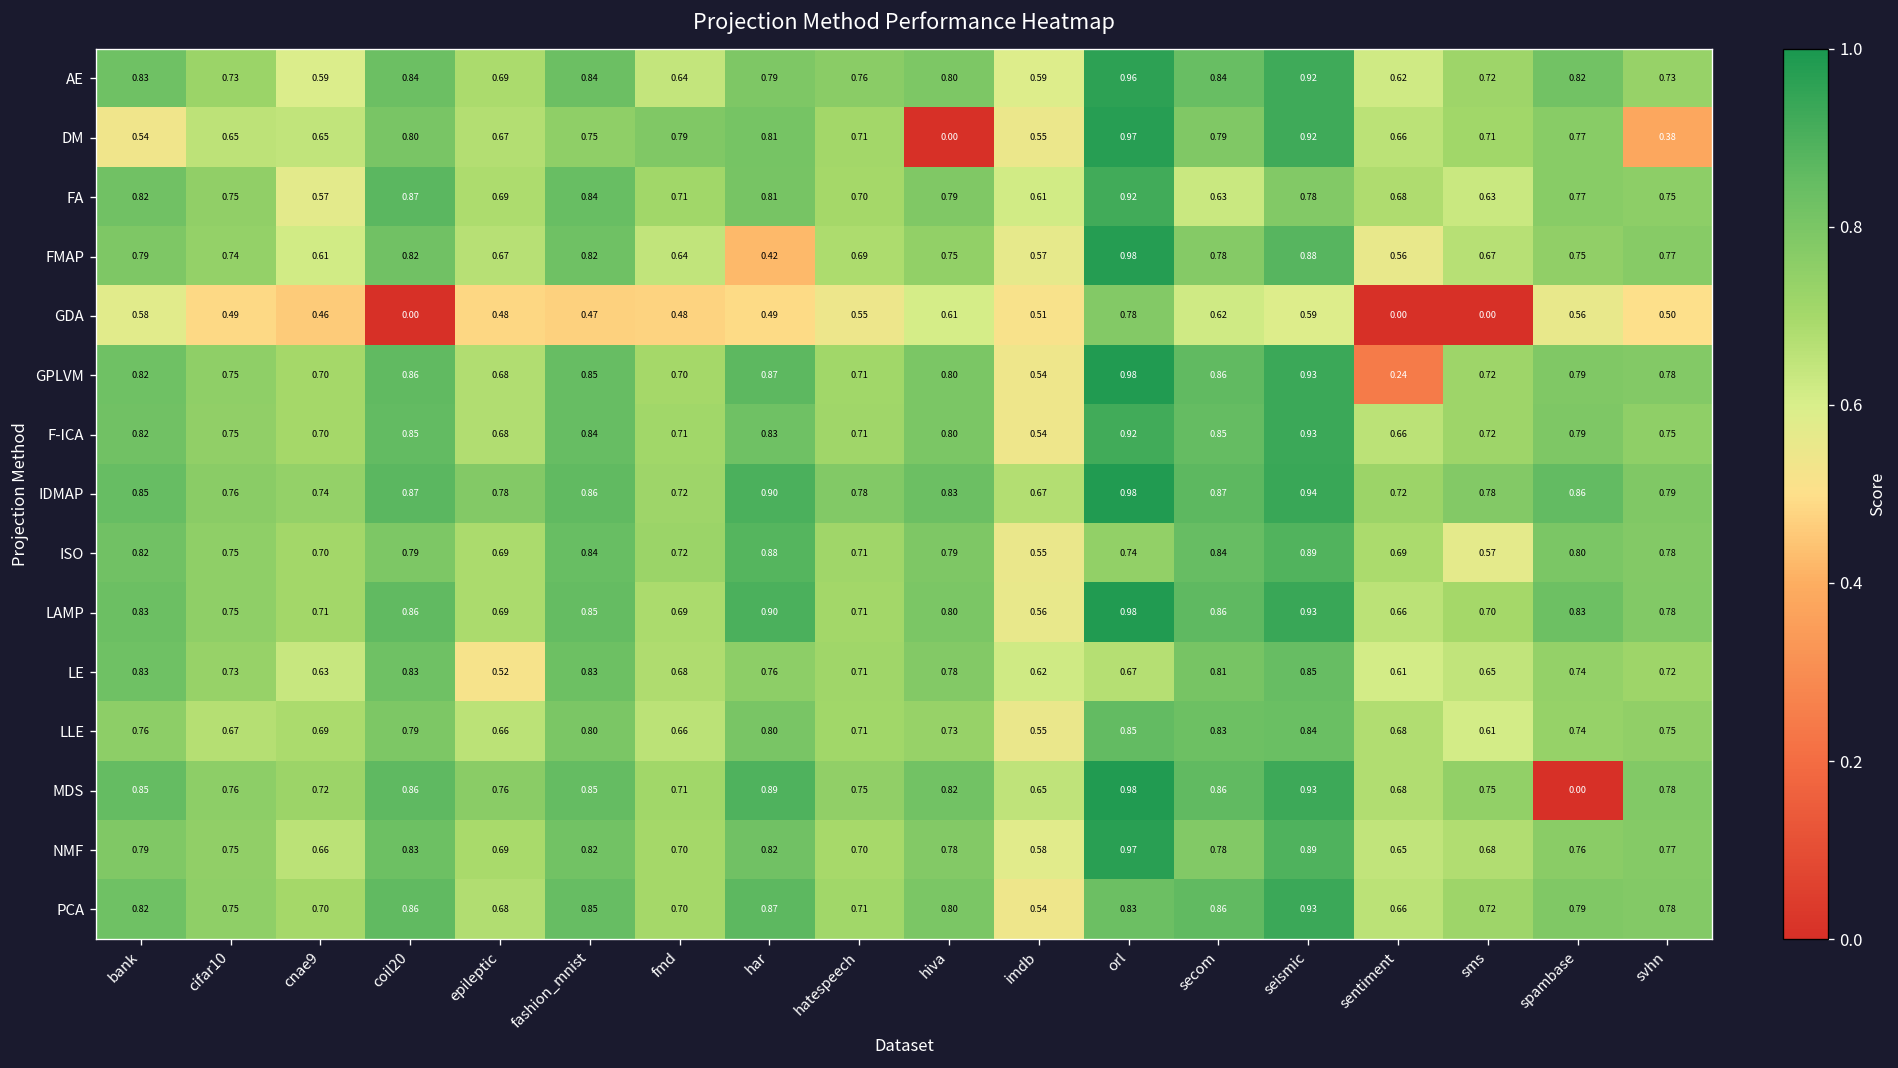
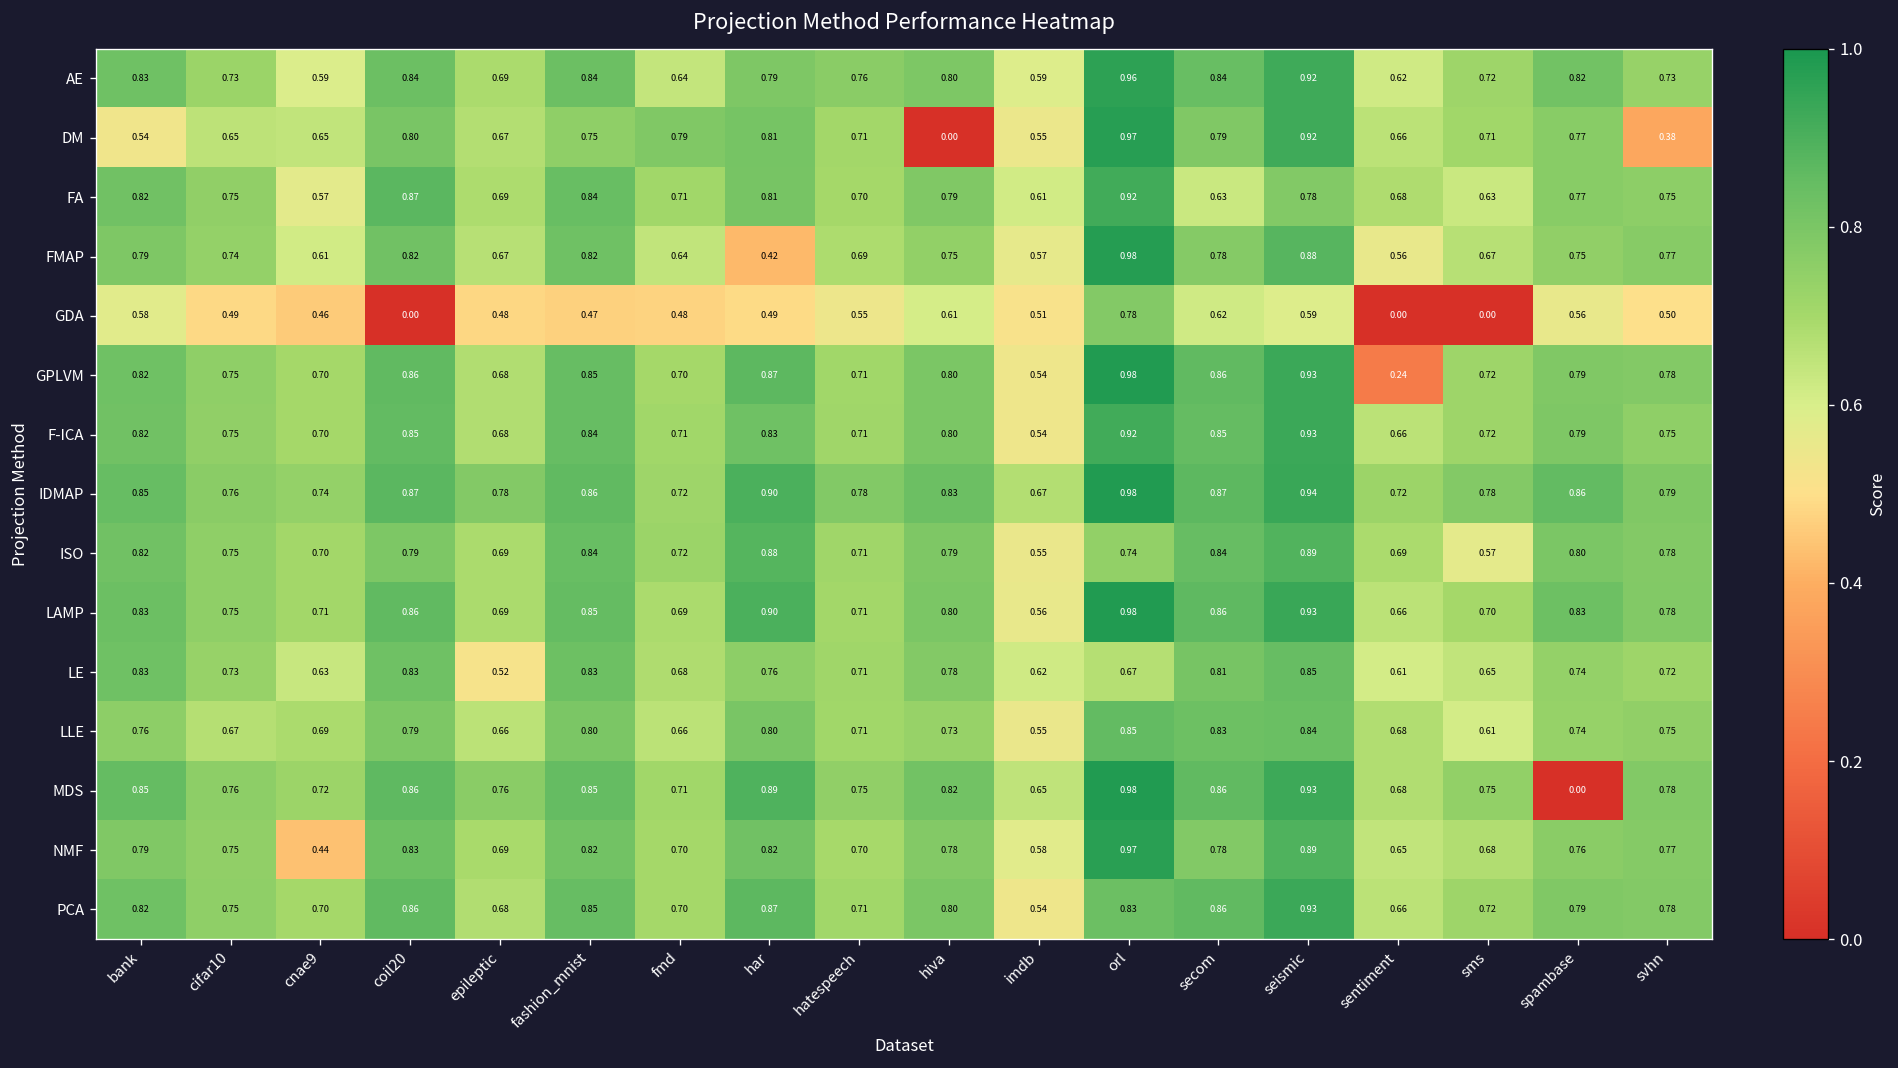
  {
    "NMF": {
      "bank": 0.79,
      "cifar10": 0.75,
-     "cnae9": 0.66,
+     "cnae9": 0.44,
      "coil20": 0.83,
      "epileptic": 0.69,
      "fashion_mnist": 0.82,
      "fmd": 0.70,
      "har": 0.82,
      "hatespeech": 0.70,
      "hiva": 0.78,
      "imdb": 0.58,
      "orl": 0.97,
      "secom": 0.78,
      "seismic": 0.89,
      "sentiment": 0.65,
      "sms": 0.68,
      "spambase": 0.76,
      "svhn": 0.77
    }
  }
